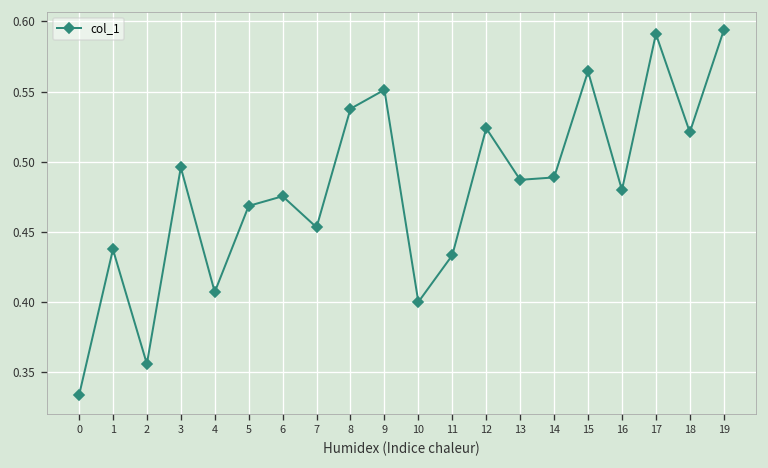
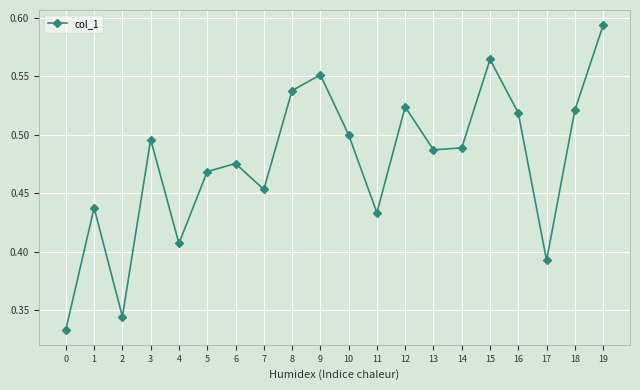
  {
    "0": 0.333,
    "1": 0.438,
-   "2": 0.356,
+   "2": 0.344,
    "3": 0.496,
    "4": 0.407,
    "5": 0.469,
    "6": 0.475,
    "7": 0.453,
    "8": 0.538,
    "9": 0.551,
-   "10": 0.4,
+   "10": 0.5,
    "11": 0.433,
    "12": 0.524,
    "13": 0.487,
    "14": 0.489,
    "15": 0.564,
-   "16": 0.480,
-   "17": 0.591,
+   "16": 0.519,
+   "17": 0.393,
    "18": 0.521,
    "19": 0.594
  }
